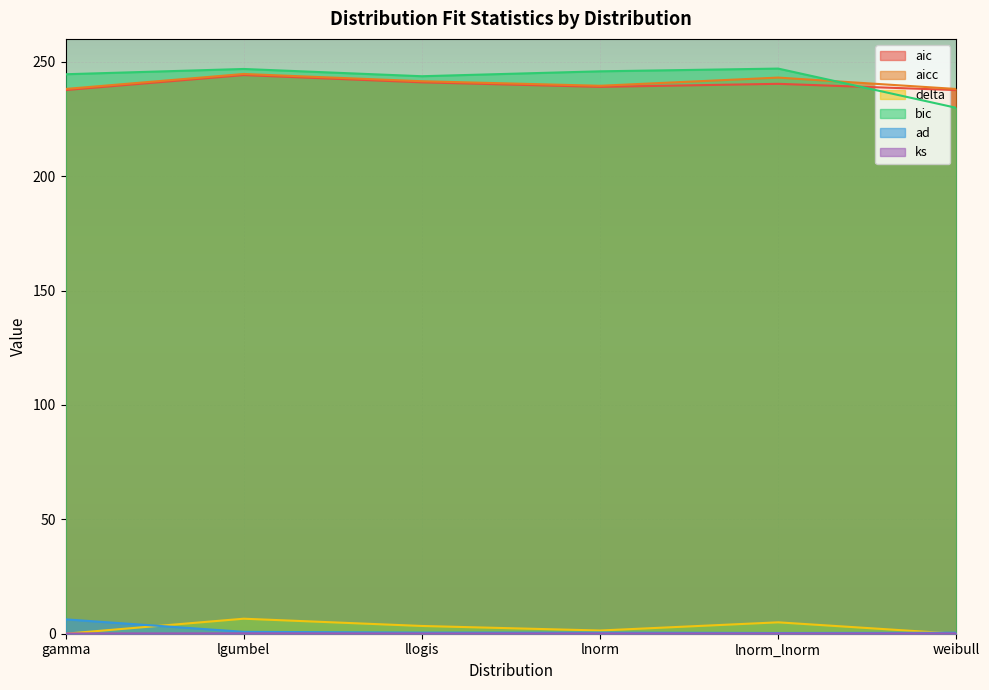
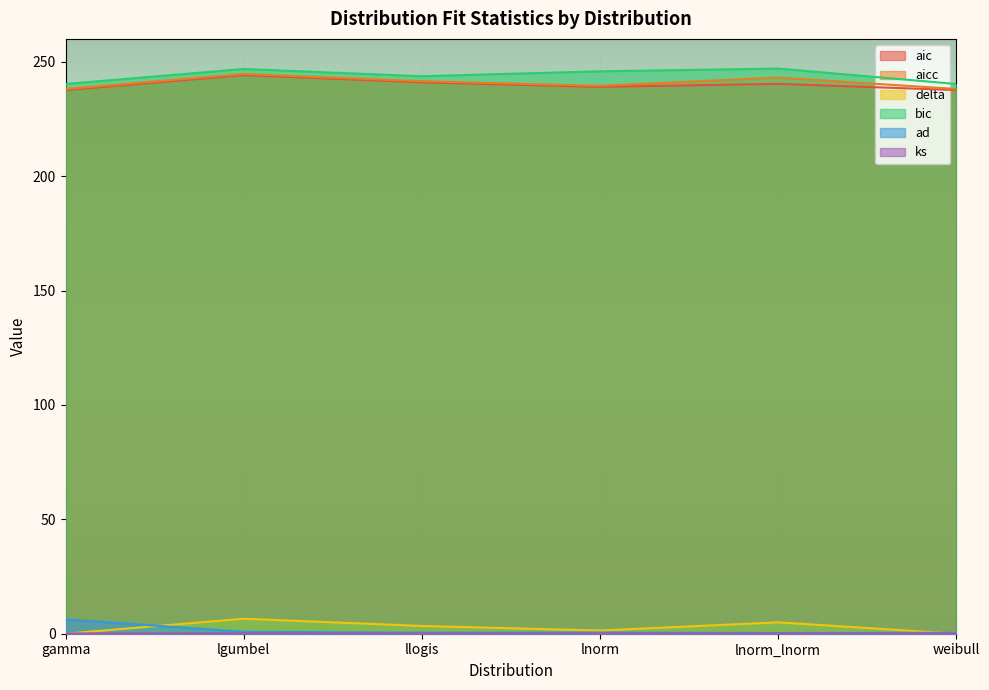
  {
    "delta": {
      "lgumbel": 7,
      "llogis": 3,
      "lnorm_lnorm": 5
    },
    "bic": {
-     "gamma": 245,
+     "gamma": 240,
      "lgumbel": 247,
      "llogis": 244,
      "lnorm": 246,
      "lnorm_lnorm": 247,
-     "weibull": 230
+     "weibull": 240
    },
    "ad": {
      "gamma": 6
    }
  }
